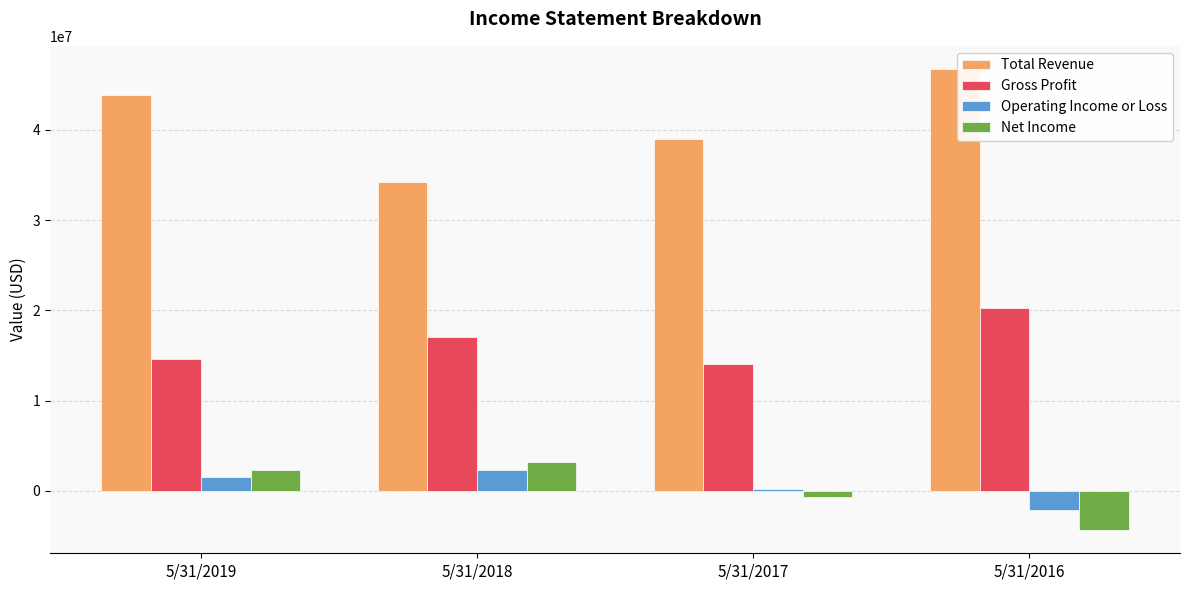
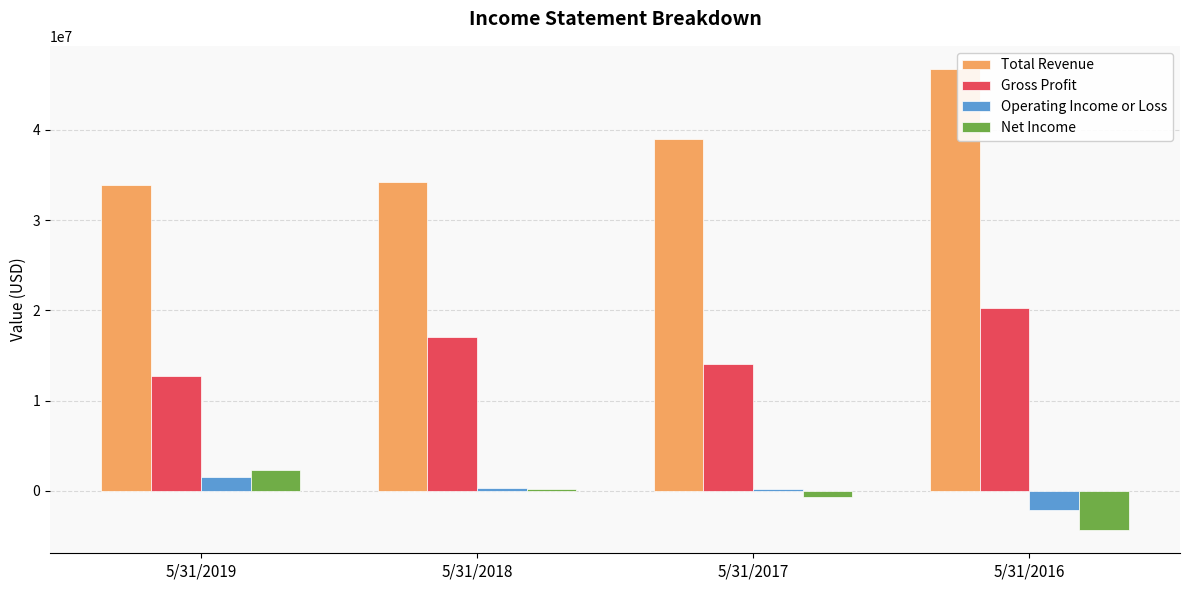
  {
    "Total Revenue": {
-     "5/31/2019": 44000000,
+     "5/31/2019": 34000000,
      "5/31/2018": 34000000,
      "5/31/2017": 39000000,
      "5/31/2016": 47000000
    },
    "Gross Profit": {
-     "5/31/2019": 15000000,
+     "5/31/2019": 13000000,
      "5/31/2018": 17000000,
      "5/31/2017": 14000000,
      "5/31/2016": 20000000
    },
    "Operating Income or Loss": {
      "5/31/2019": 2000000,
-     "5/31/2018": 2000000,
+     "5/31/2018": 0,
      "5/31/2016": -2000000
    },
    "Net Income": {
      "5/31/2019": 2000000,
-     "5/31/2018": 3000000,
+     "5/31/2018": 0,
      "5/31/2017": -1000000,
      "5/31/2016": -4000000
    }
  }
